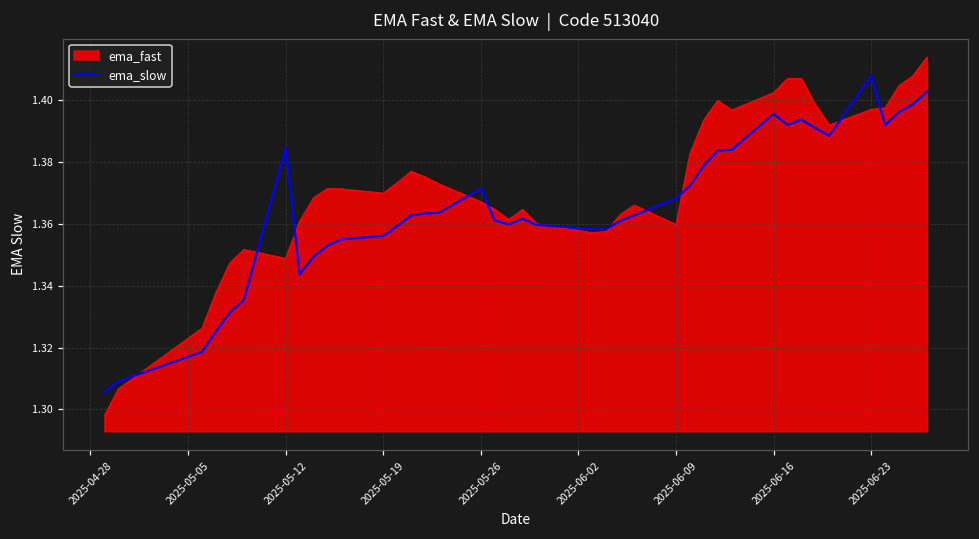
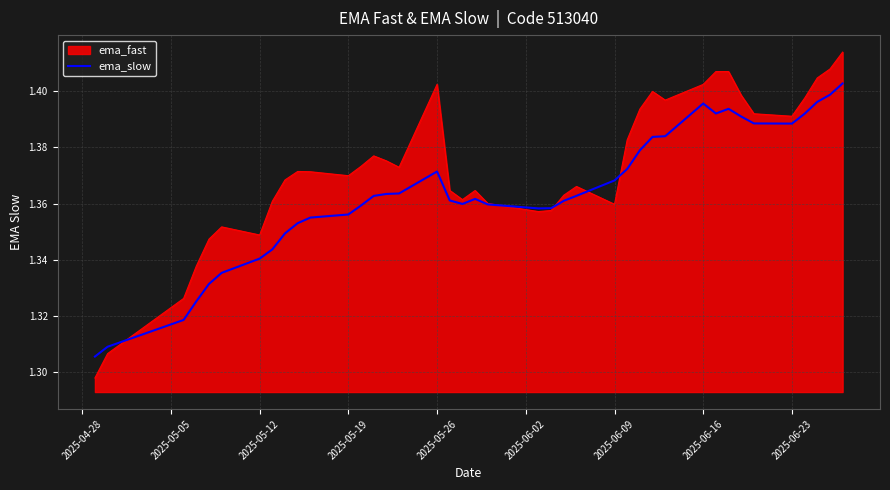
  {
    "ema_fast": {
      "2025-05-12": 1.349,
      "2025-05-19": 1.370,
-     "2025-05-26": 1.367,
+     "2025-05-26": 1.402,
      "2025-06-09": 1.360,
      "2025-06-16": 1.402,
-     "2025-06-23": 1.397
+     "2025-06-23": 1.391
    },
    "ema_slow": {
-     "2025-05-12": 1.385,
+     "2025-05-12": 1.340,
      "2025-05-19": 1.356,
      "2025-05-26": 1.371,
      "2025-06-09": 1.368,
      "2025-06-16": 1.396,
-     "2025-06-23": 1.408
+     "2025-06-23": 1.388
    }
  }
